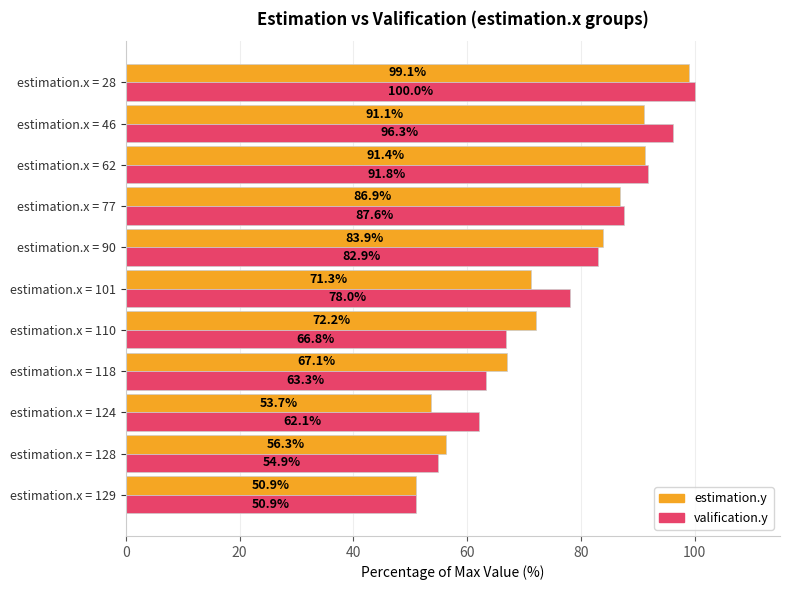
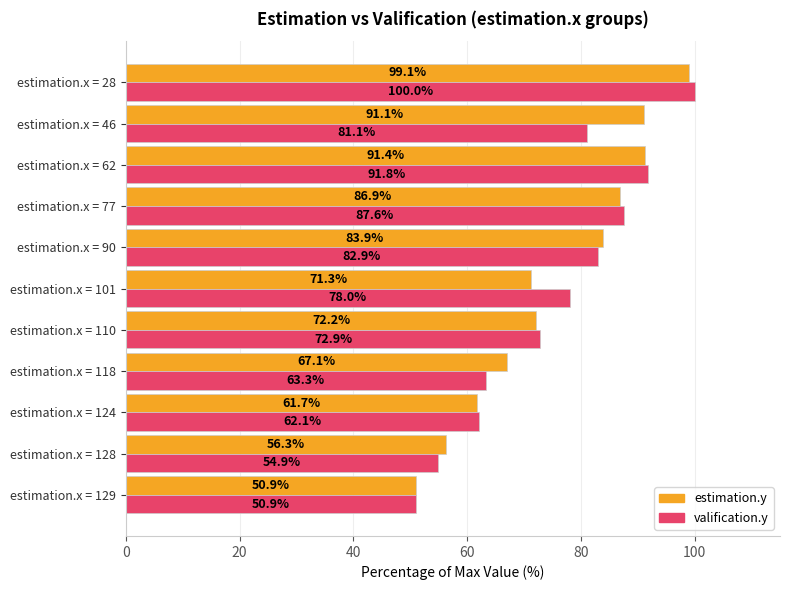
  {
    "estimation.y": {
      "estimation.x = 28": "99.1%",
      "estimation.x = 46": "91.1%",
      "estimation.x = 62": "91.4%",
      "estimation.x = 77": "86.9%",
      "estimation.x = 90": "83.9%",
      "estimation.x = 101": "71.3%",
      "estimation.x = 110": "72.2%",
      "estimation.x = 118": "67.1%",
-     "estimation.x = 124": "53.7%",
+     "estimation.x = 124": "61.7%",
      "estimation.x = 128": "56.3%",
      "estimation.x = 129": "50.9%"
    },
    "valification.y": {
      "estimation.x = 28": "100.0%",
-     "estimation.x = 46": "96.3%",
+     "estimation.x = 46": "81.1%",
      "estimation.x = 62": "91.8%",
      "estimation.x = 77": "87.6%",
      "estimation.x = 90": "82.9%",
      "estimation.x = 101": "78.0%",
-     "estimation.x = 110": "66.8%",
+     "estimation.x = 110": "72.9%",
      "estimation.x = 118": "63.3%",
      "estimation.x = 124": "62.1%",
      "estimation.x = 128": "54.9%",
      "estimation.x = 129": "50.9%"
    }
  }
